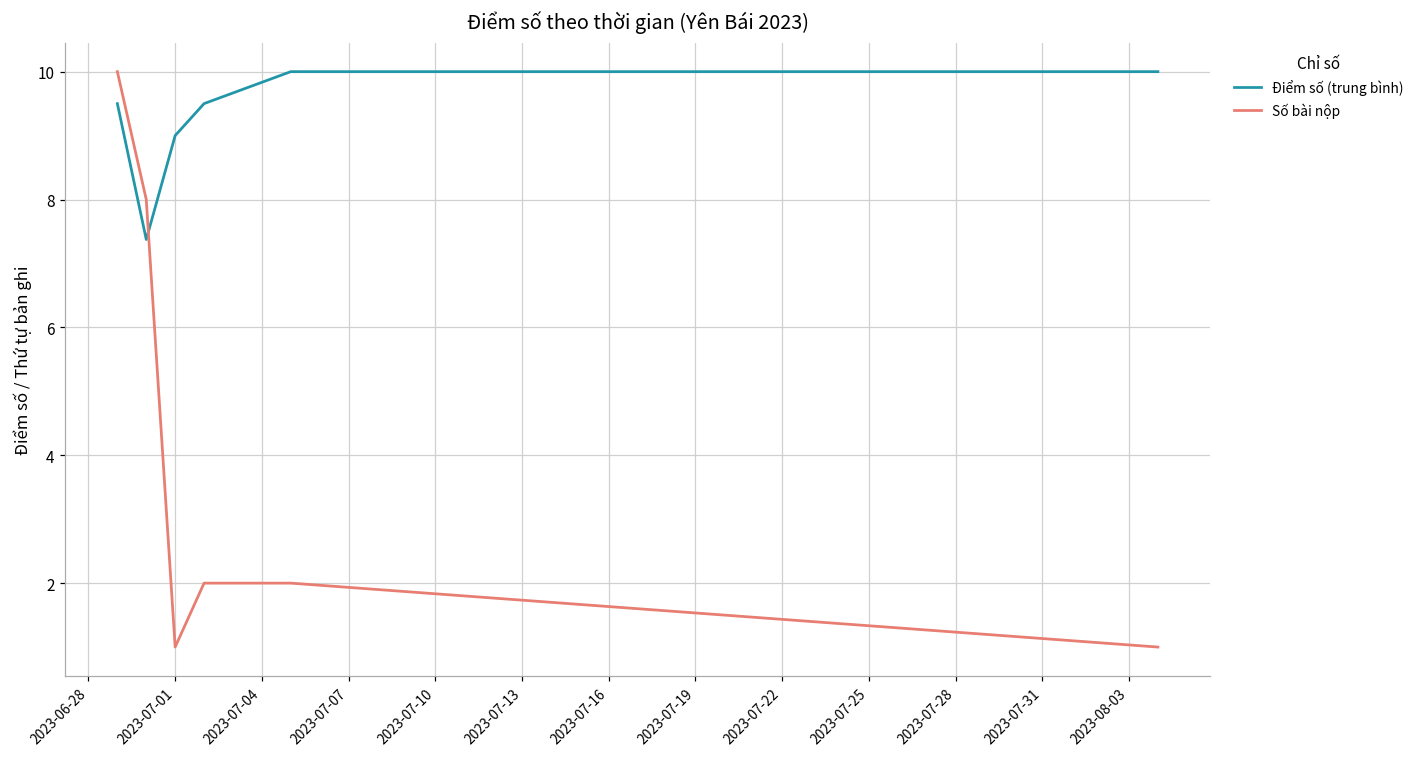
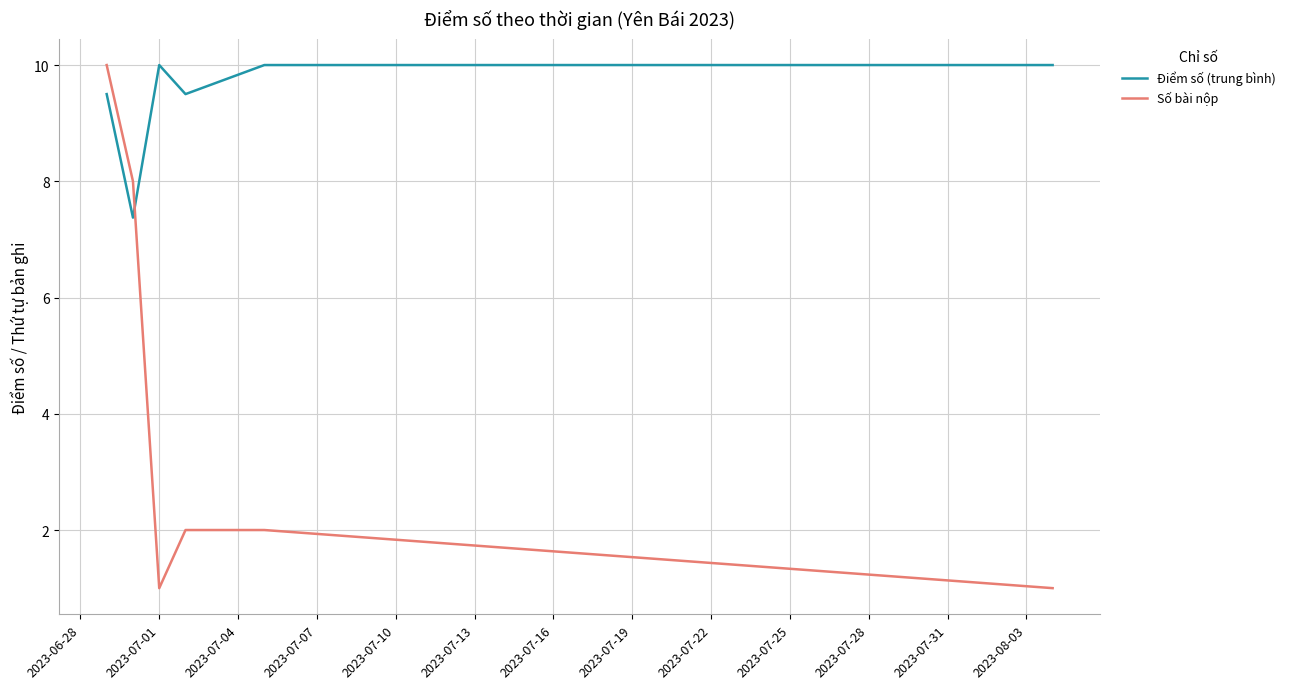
  {
    "Điểm số (trung bình)": {
-     "2023-07-01": 9
+     "2023-07-01": 10
    },
    "Số bài nộp": {
      "2023-07-01": 1
    }
  }
